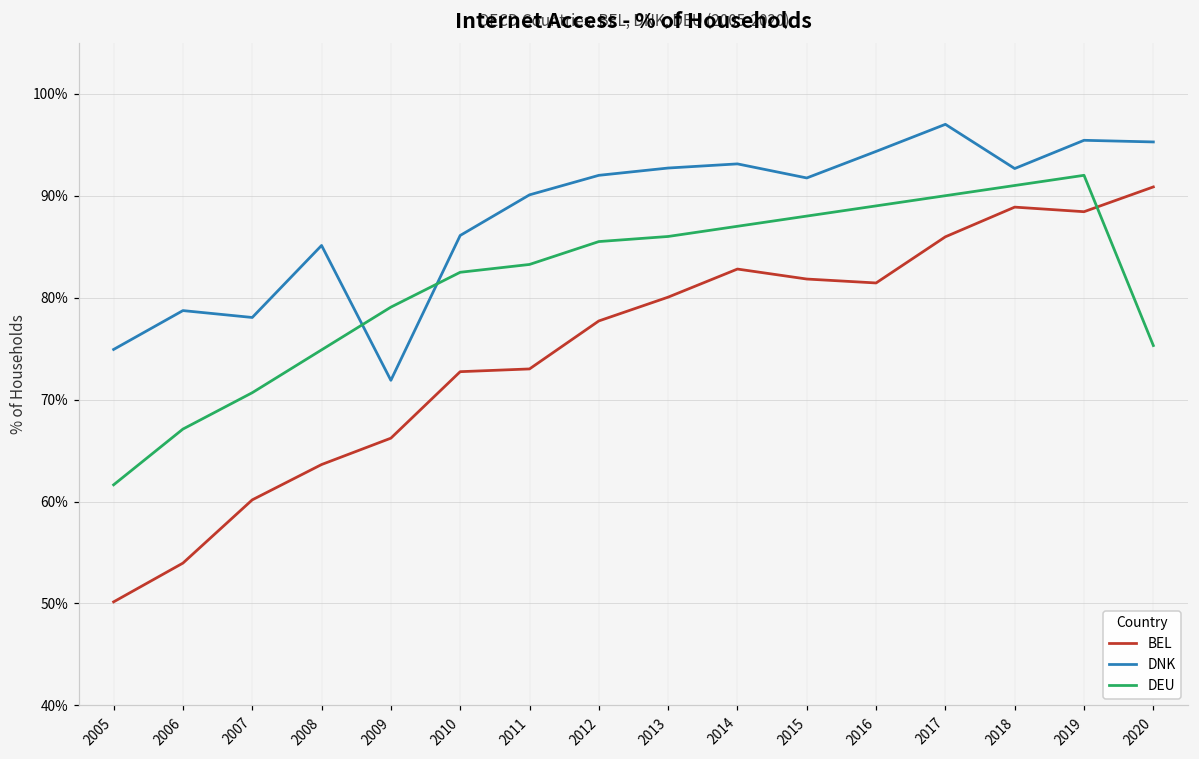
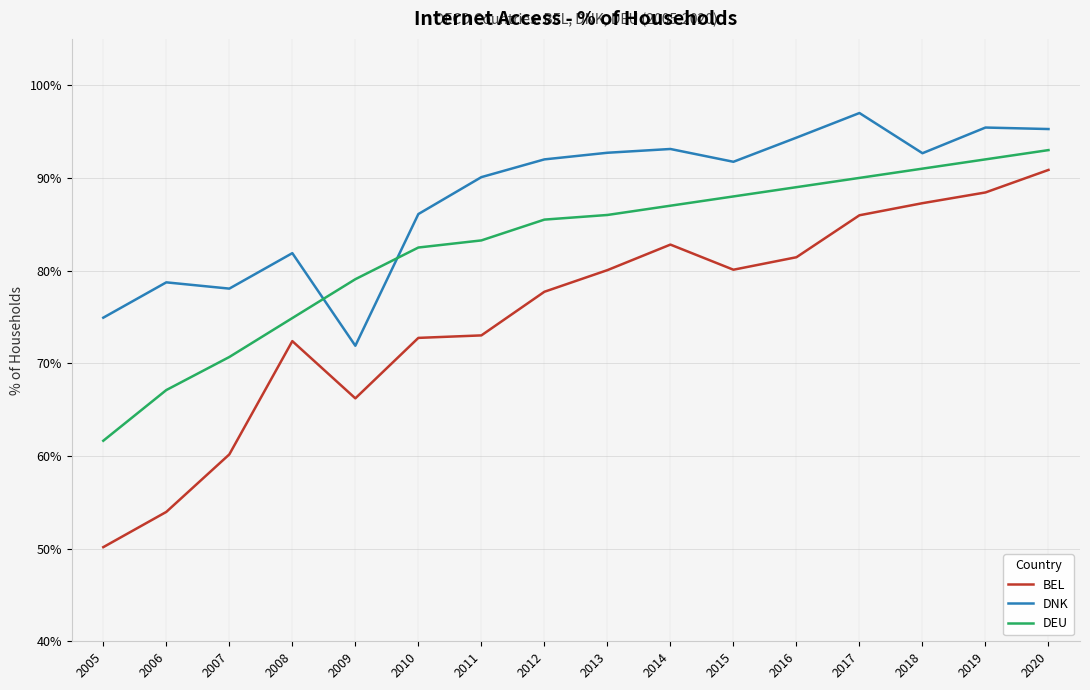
  {
    "BEL": {
      "2005": "50%",
      "2006": "54%",
      "2007": "60%",
-     "2008": "64%",
+     "2008": "72%",
      "2009": "66%",
      "2010": "73%",
      "2011": "73%",
      "2012": "78%",
      "2013": "80%",
      "2014": "83%",
-     "2015": "82%",
+     "2015": "80%",
      "2016": "81%",
      "2017": "86%",
-     "2018": "89%",
+     "2018": "87%",
      "2019": "88%",
      "2020": "91%"
    },
    "DNK": {
      "2005": "75%",
      "2006": "79%",
      "2007": "78%",
-     "2008": "85%",
+     "2008": "82%",
      "2009": "72%",
      "2010": "86%",
      "2011": "90%",
      "2012": "92%",
      "2013": "93%",
      "2014": "93%",
      "2015": "92%",
      "2016": "94%",
      "2017": "97%",
      "2018": "93%",
      "2019": "95%",
      "2020": "95%"
    },
    "DEU": {
      "2005": "62%",
      "2006": "67%",
      "2007": "71%",
      "2008": "75%",
      "2009": "79%",
      "2010": "82%",
      "2011": "83%",
      "2012": "85%",
      "2013": "86%",
      "2014": "87%",
      "2015": "88%",
      "2016": "89%",
      "2017": "90%",
      "2018": "91%",
      "2019": "92%",
-     "2020": "75%"
+     "2020": "93%"
    }
  }
